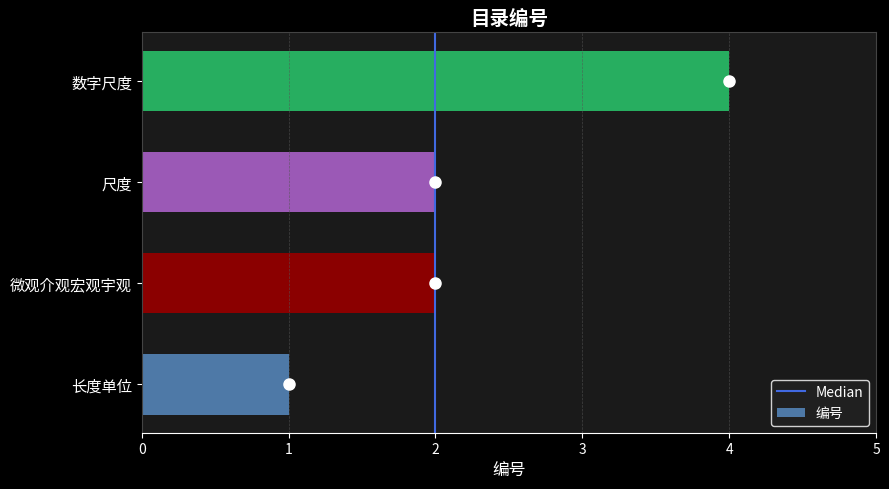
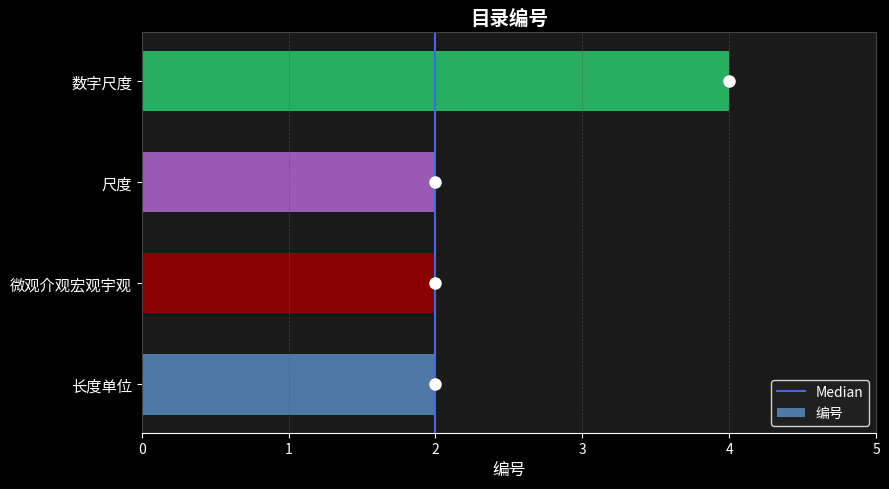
  {
    "编号": {
      "数字尺度": 4,
      "尺度": 2,
      "微观介观宏观宇观": 2,
-     "长度单位": 1
+     "长度单位": 2
    }
  }
